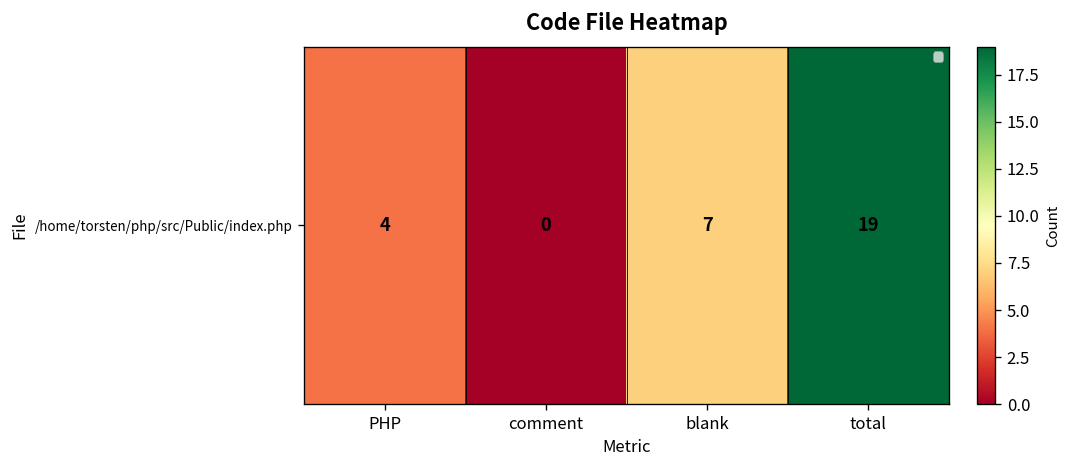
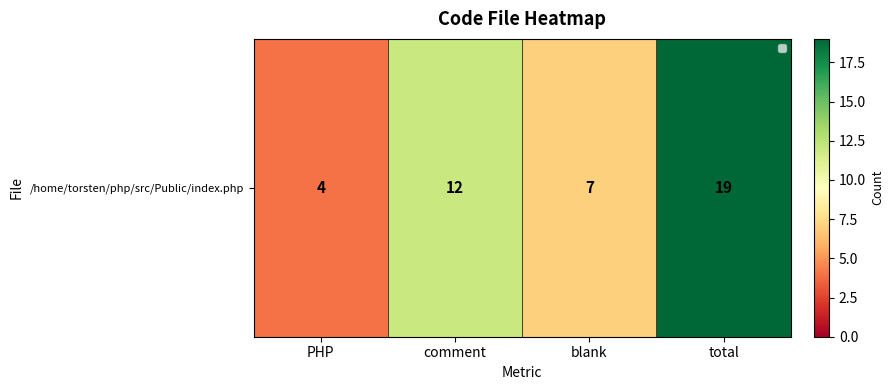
  {
    "/home/torsten/php/src/Public/index.php": {
      "PHP": 4,
-     "comment": 0,
+     "comment": 12,
      "blank": 7,
      "total": 19
    }
  }
